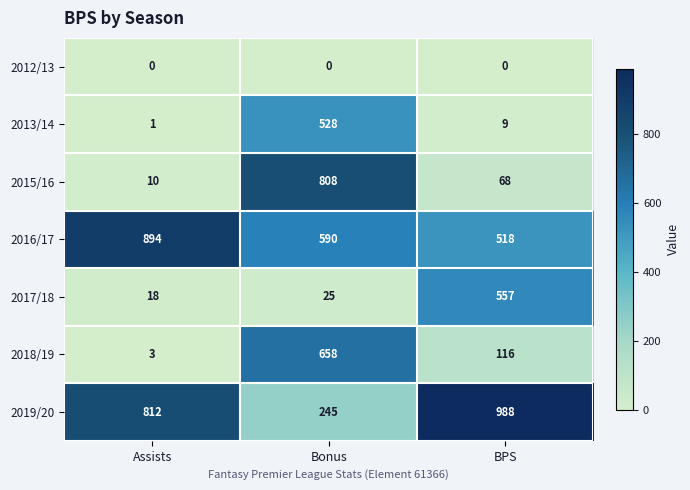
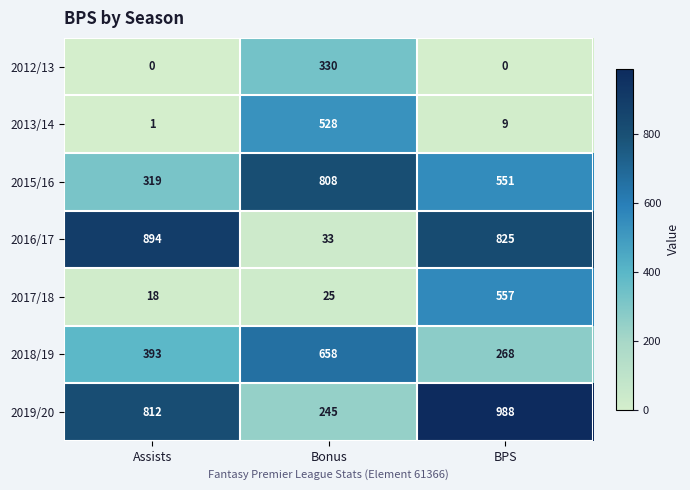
  {
    "2012/13": {
      "Assists": 0,
-     "Bonus": 0,
+     "Bonus": 330,
      "BPS": 0
    },
    "2013/14": {
      "Assists": 1,
      "Bonus": 528,
      "BPS": 9
    },
    "2015/16": {
-     "Assists": 10,
+     "Assists": 319,
      "Bonus": 808,
-     "BPS": 68
+     "BPS": 551
    },
    "2016/17": {
      "Assists": 894,
-     "Bonus": 590,
-     "BPS": 518
+     "Bonus": 33,
+     "BPS": 825
    },
    "2017/18": {
      "Assists": 18,
      "Bonus": 25,
      "BPS": 557
    },
    "2018/19": {
-     "Assists": 3,
+     "Assists": 393,
      "Bonus": 658,
-     "BPS": 116
+     "BPS": 268
    },
    "2019/20": {
      "Assists": 812,
      "Bonus": 245,
      "BPS": 988
    }
  }
